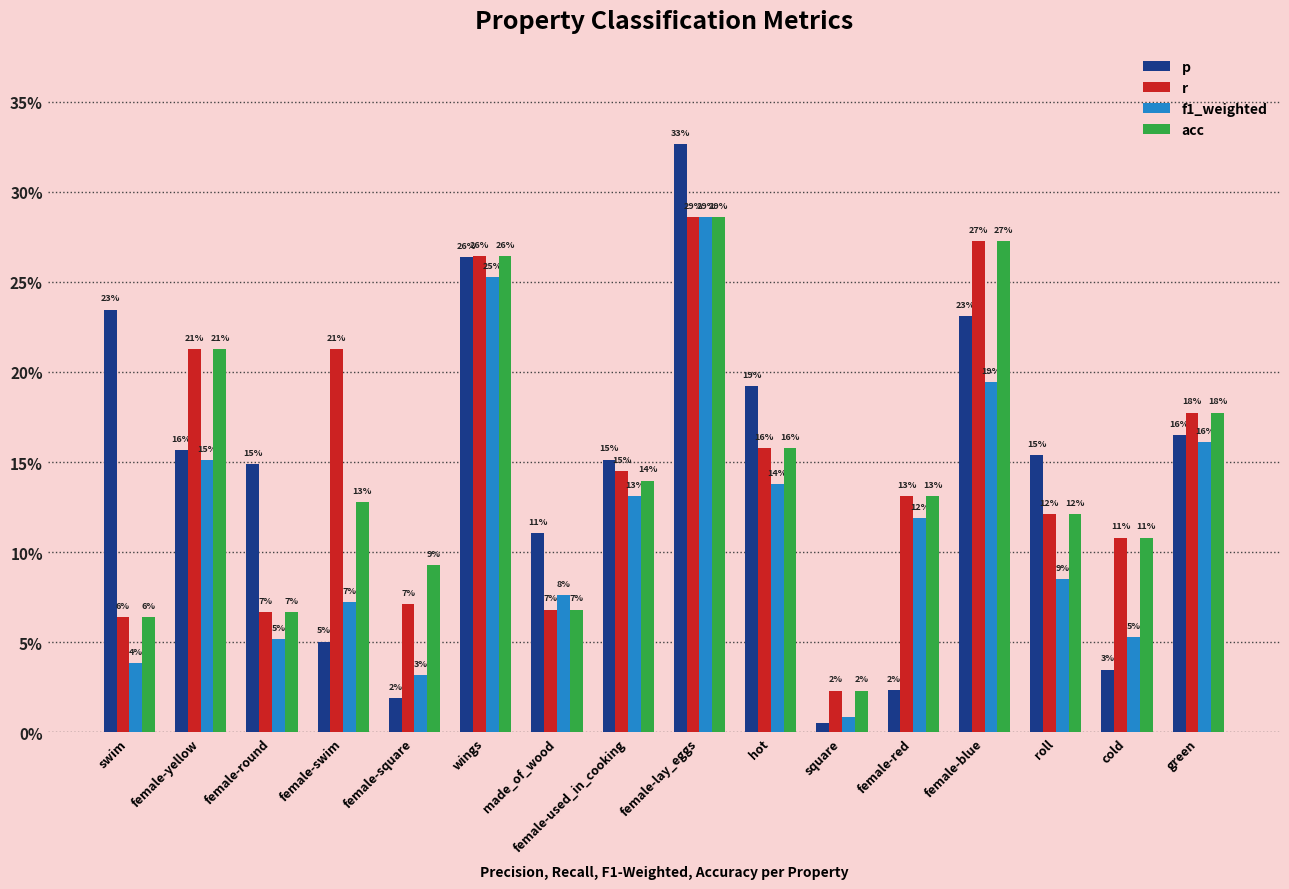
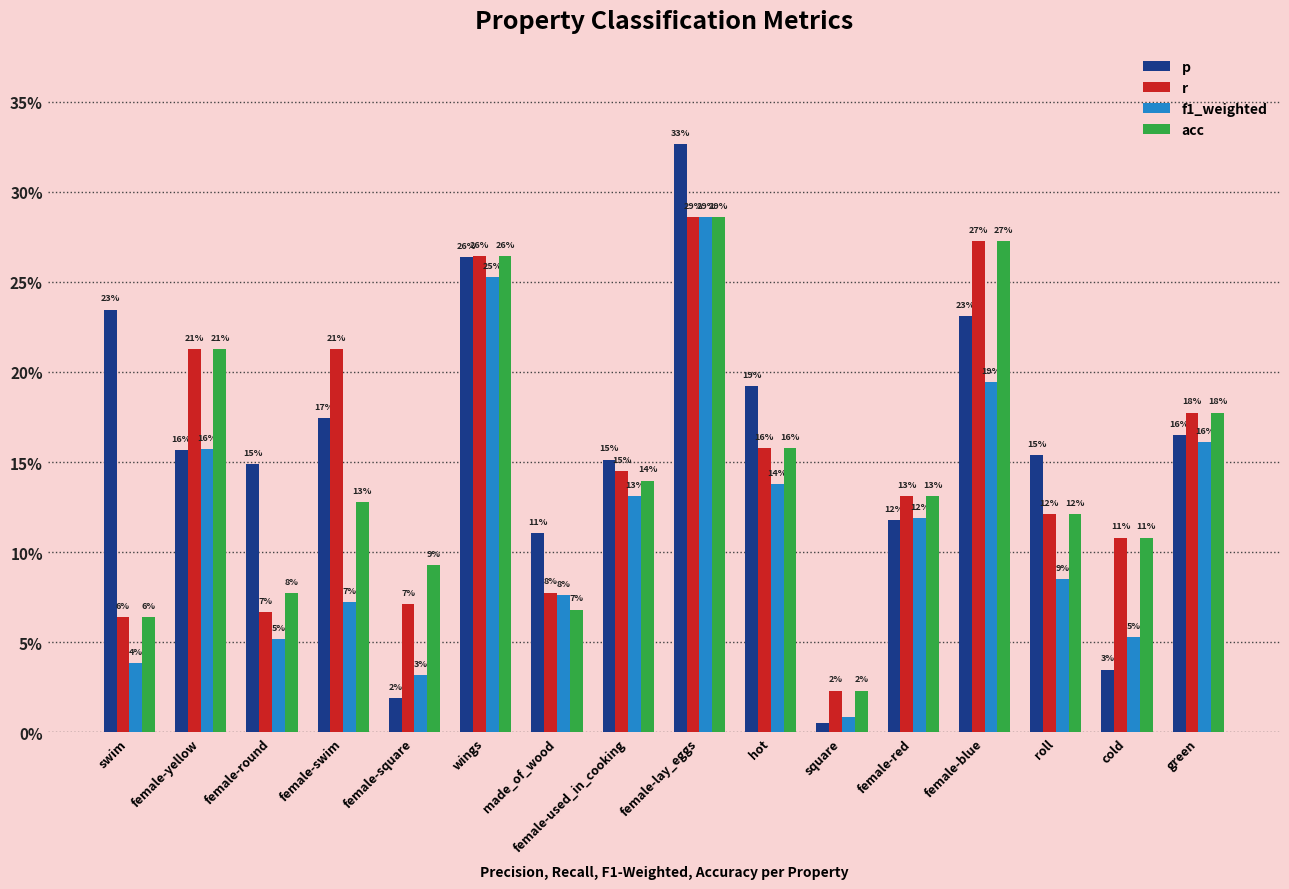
  {
    "p": {
      "swim": "23%",
      "female-yellow": "16%",
      "female-round": "15%",
-     "female-swim": "5%",
+     "female-swim": "17%",
      "female-square": "2%",
      "made_of_wood": "11%",
      "female-used_in_cooking": "15%",
      "female-lay_eggs": "33%",
      "hot": "19%",
-     "female-red": "2%",
+     "female-red": "12%",
      "female-blue": "23%",
      "roll": "15%",
      "cold": "3%",
      "green": "16%"
    },
    "r": {
      "swim": "6%",
      "female-yellow": "21%",
      "female-round": "7%",
      "female-swim": "21%",
      "female-square": "7%",
-     "made_of_wood": "7%",
+     "made_of_wood": "8%",
      "hot": "16%",
      "square": "2%",
      "female-red": "13%",
      "female-blue": "27%",
      "roll": "12%",
      "cold": "11%",
      "green": "18%"
    },
    "f1_weighted": {
      "swim": "4%",
-     "female-yellow": "15%",
+     "female-yellow": "16%",
      "female-round": "5%",
      "female-swim": "7%",
      "female-square": "3%",
      "wings": "25%",
      "made_of_wood": "8%",
      "female-used_in_cooking": "13%",
      "hot": "14%",
      "female-red": "12%",
      "female-blue": "19%",
      "roll": "9%",
      "cold": "5%",
      "green": "16%"
    },
    "acc": {
      "swim": "6%",
      "female-yellow": "21%",
-     "female-round": "7%",
+     "female-round": "8%",
      "female-swim": "13%",
      "female-square": "9%",
      "wings": "26%",
      "made_of_wood": "7%",
      "female-used_in_cooking": "14%",
      "hot": "16%",
      "square": "2%",
      "female-red": "13%",
      "female-blue": "27%",
      "roll": "12%",
      "cold": "11%",
      "green": "18%"
    }
  }
